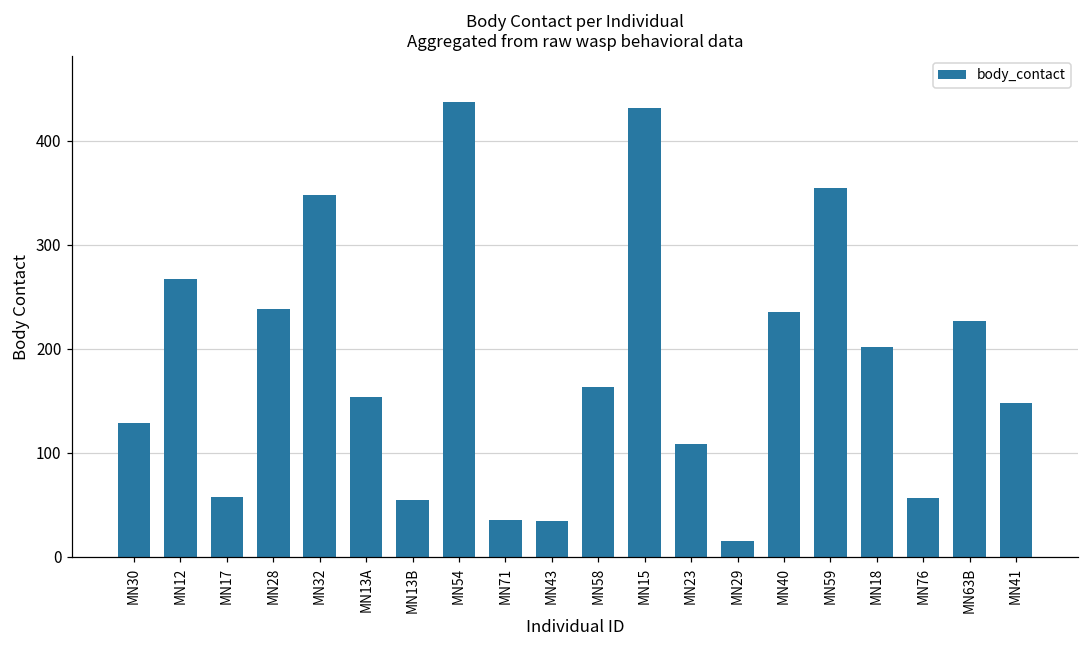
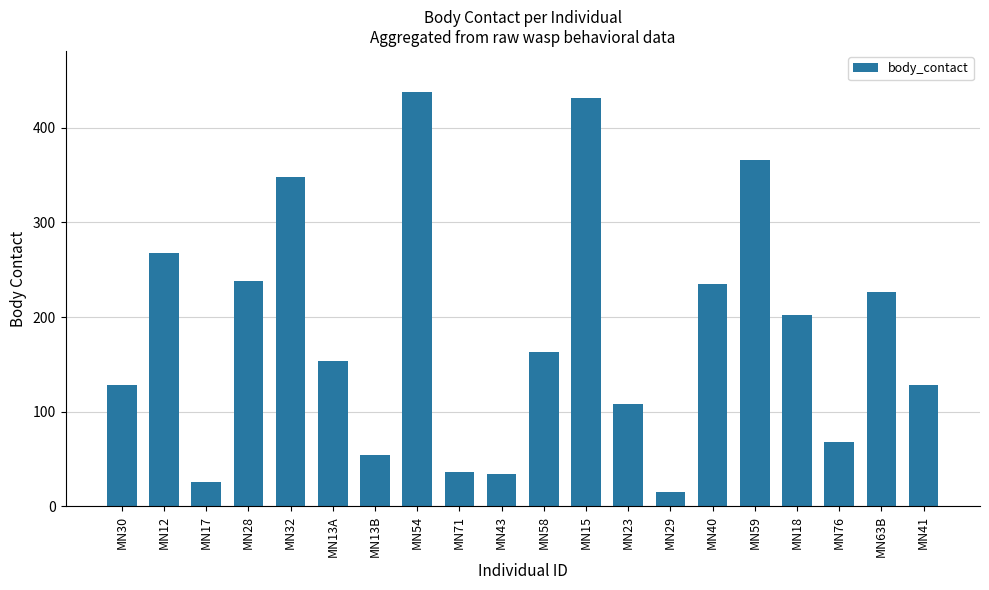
  {
    "MN30": 130,
    "MN12": 270,
-   "MN17": 60,
+   "MN17": 30,
    "MN28": 240,
    "MN32": 350,
    "MN13A": 150,
    "MN13B": 50,
    "MN54": 440,
    "MN71": 40,
    "MN43": 30,
    "MN58": 160,
    "MN15": 430,
    "MN23": 110,
    "MN29": 20,
    "MN40": 240,
-   "MN59": 350,
+   "MN59": 370,
    "MN18": 200,
-   "MN76": 60,
+   "MN76": 70,
    "MN63B": 230,
-   "MN41": 150
+   "MN41": 130
  }
